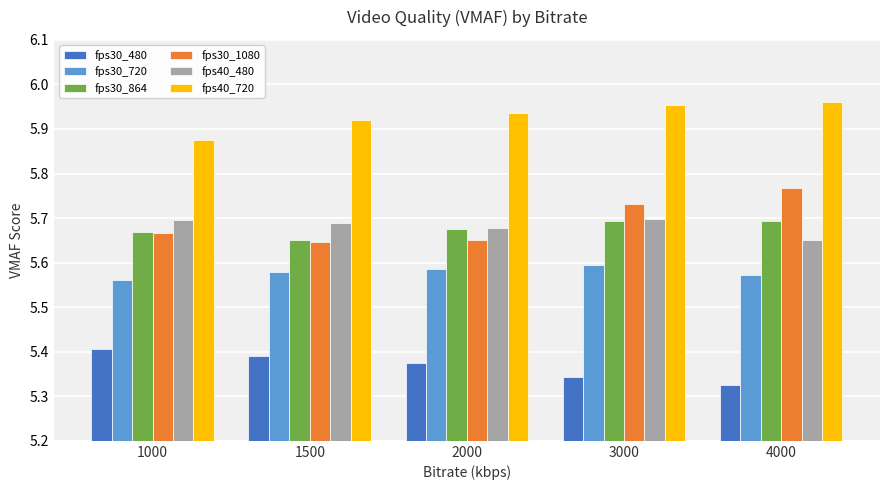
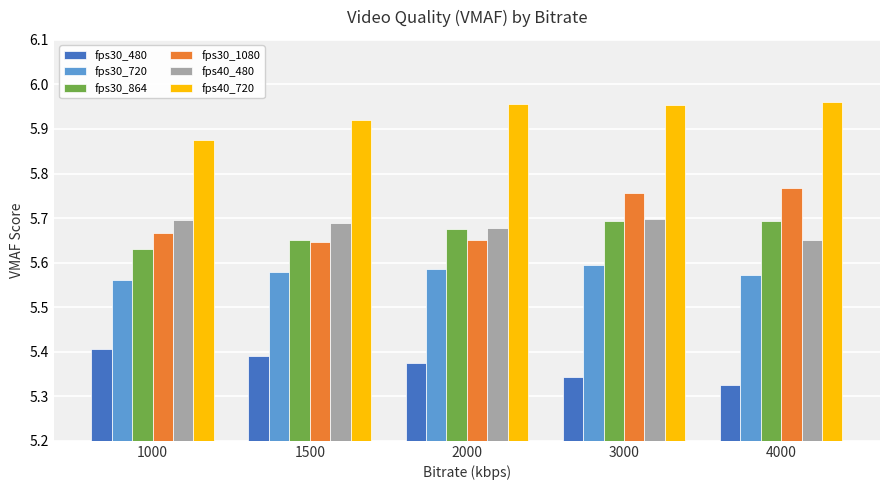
  {
    "fps30_864": {
-     "1000": 5.67,
+     "1000": 5.63,
      "1500": 5.65,
      "2000": 5.68,
      "3000": 5.69,
      "4000": 5.69
    },
    "fps30_1080": {
      "1000": 5.67,
      "1500": 5.65,
      "2000": 5.65,
-     "3000": 5.73,
+     "3000": 5.76,
      "4000": 5.77
    },
    "fps40_480": {
      "1000": 5.69,
      "1500": 5.69,
      "2000": 5.68,
      "3000": 5.70,
      "4000": 5.65
    },
    "fps40_720": {
      "1000": 5.88,
      "1500": 5.92,
-     "2000": 5.94,
+     "2000": 5.96,
      "3000": 5.95,
      "4000": 5.96
    }
  }
